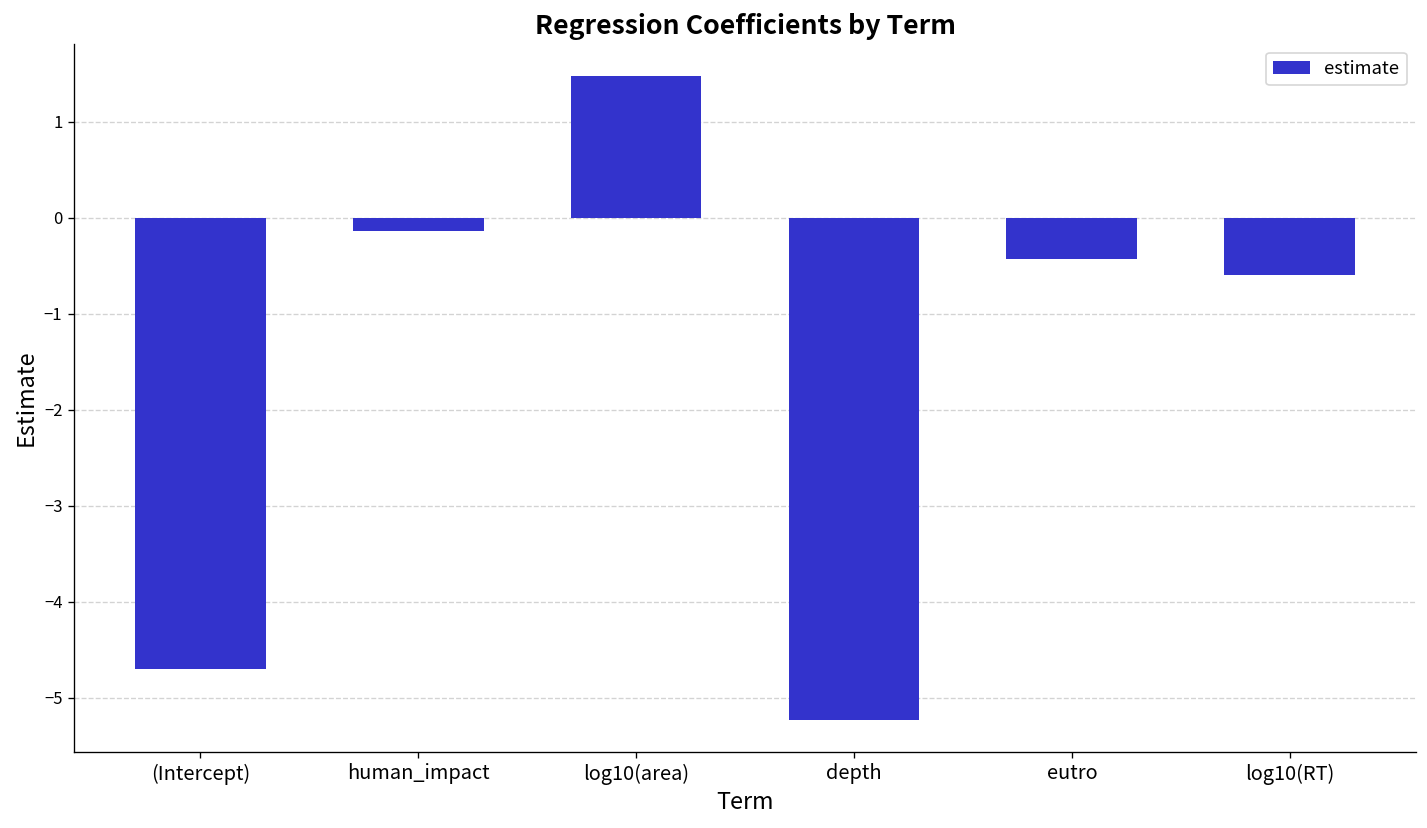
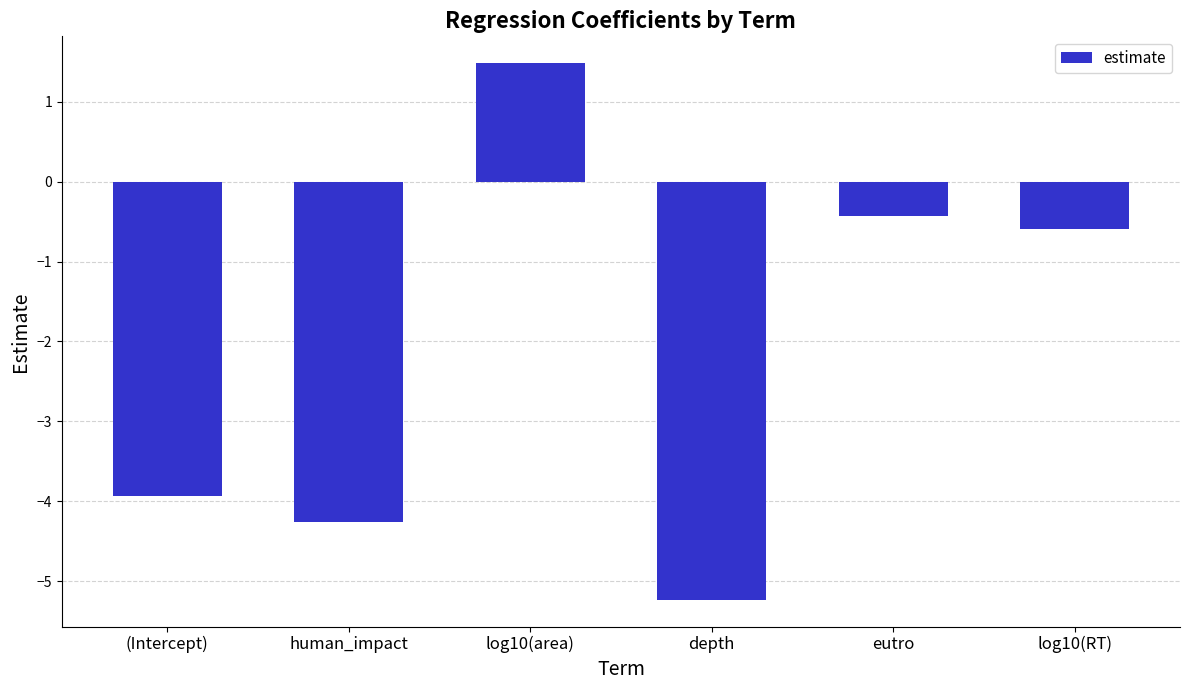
  {
-   "(Intercept)": -4.7,
-   "human_impact": -0.1,
+   "(Intercept)": -3.9,
+   "human_impact": -4.3,
    "log10(area)": 1.5,
    "depth": -5.2,
    "eutro": -0.4,
    "log10(RT)": -0.6
  }
